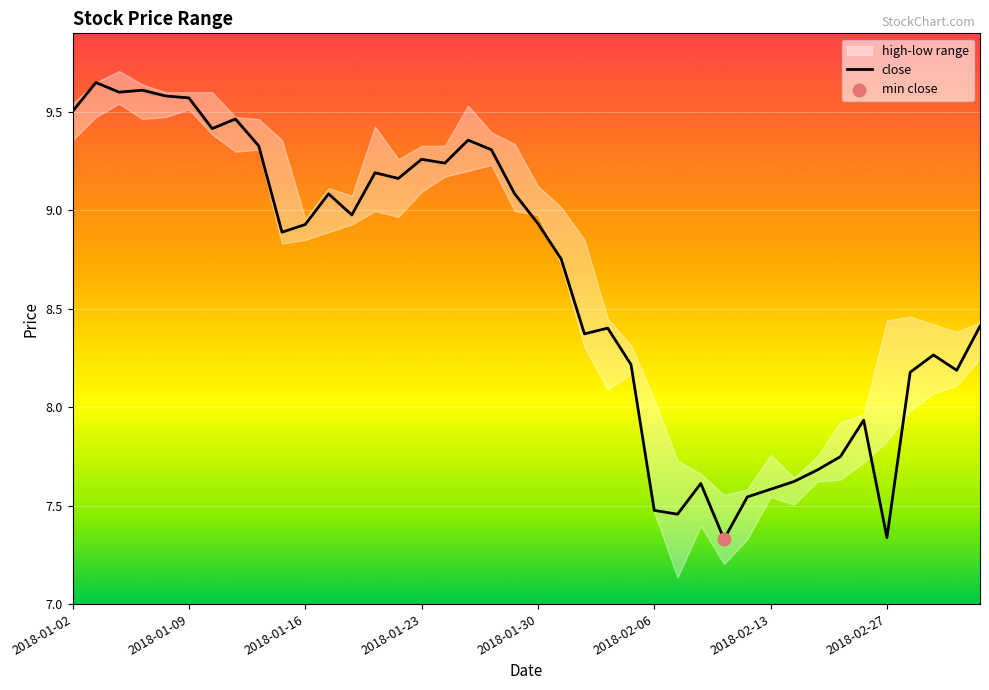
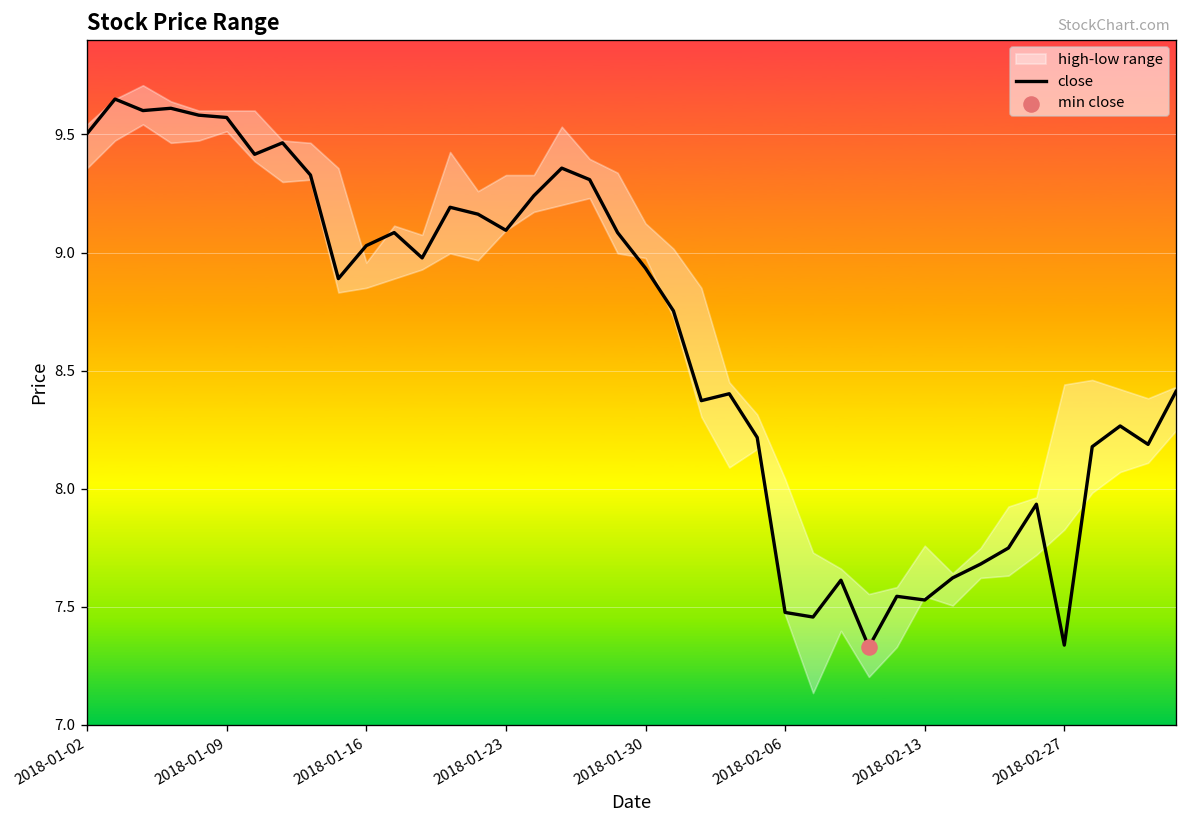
  {
    "close": {
      "2018-01-02": 9.50,
      "2018-01-09": 9.57,
-     "2018-01-16": 8.93,
-     "2018-01-23": 9.26,
+     "2018-01-16": 9.03,
+     "2018-01-23": 9.09,
      "2018-01-30": 8.93,
      "2018-02-06": 7.48,
-     "2018-02-13": 7.58,
+     "2018-02-13": 7.53,
      "2018-02-27": 7.34
    }
  }
